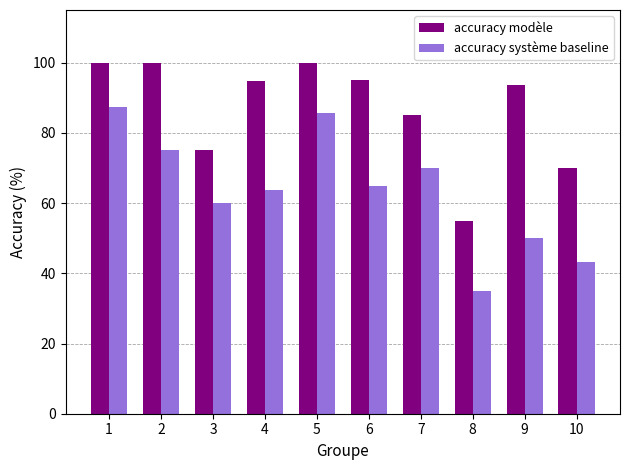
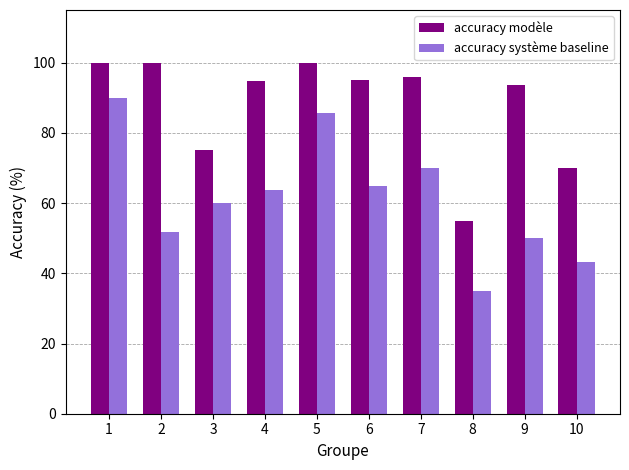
  {
    "accuracy modèle": {
      "1": 100,
      "2": 100,
      "3": 75,
      "4": 95,
      "5": 100,
      "6": 95,
-     "7": 85,
+     "7": 96,
      "8": 55,
      "9": 94,
      "10": 70
    },
    "accuracy système baseline": {
-     "1": 87,
-     "2": 75,
+     "1": 90,
+     "2": 52,
      "3": 60,
      "4": 64,
      "5": 86,
      "6": 65,
      "7": 70,
      "8": 35,
      "9": 50,
      "10": 43
    }
  }
